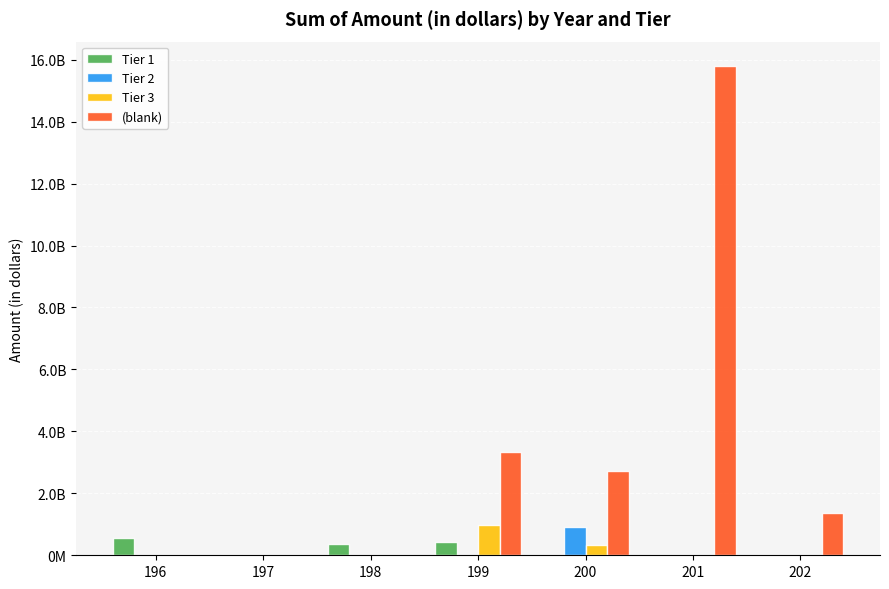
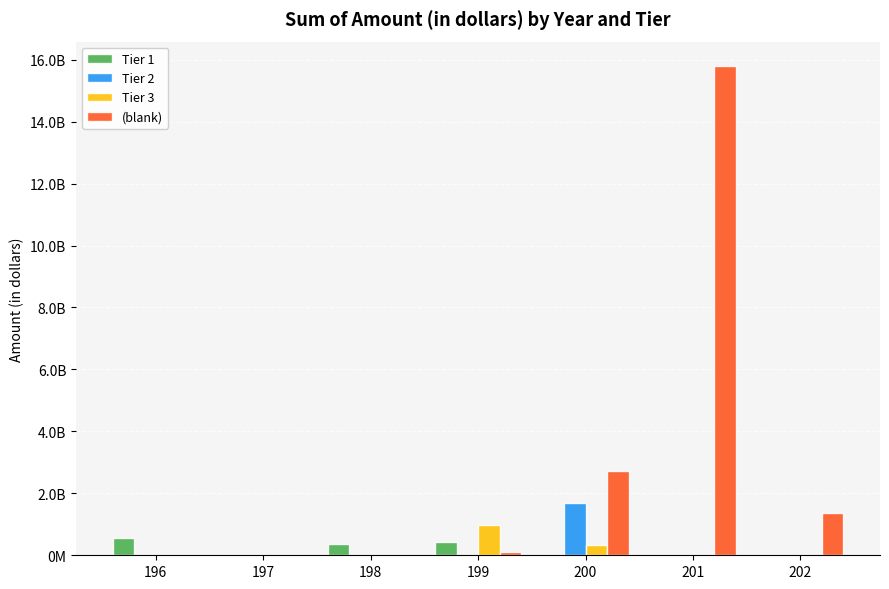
  {
    "Tier 1": {
      "196": 600000000,
      "197": 0,
      "198": 400000000,
      "199": 400000000,
      "200": 0,
      "201": 0,
      "202": 0
    },
    "Tier 2": {
      "196": 0,
      "197": 0,
      "198": 0,
-     "200": 900000000,
+     "200": 1700000000,
      "201": 0,
      "202": 0
    },
    "Tier 3": {
      "196": 0,
      "197": 0,
      "198": 0,
      "199": 1000000000,
      "200": 300000000,
      "201": 0,
      "202": 0
    },
    "(blank)": {
      "196": 0,
      "197": 0,
      "198": 0,
-     "199": 3300000000,
+     "199": 100000000,
      "200": 2700000000,
      "201": 15800000000,
      "202": 1400000000
    }
  }
